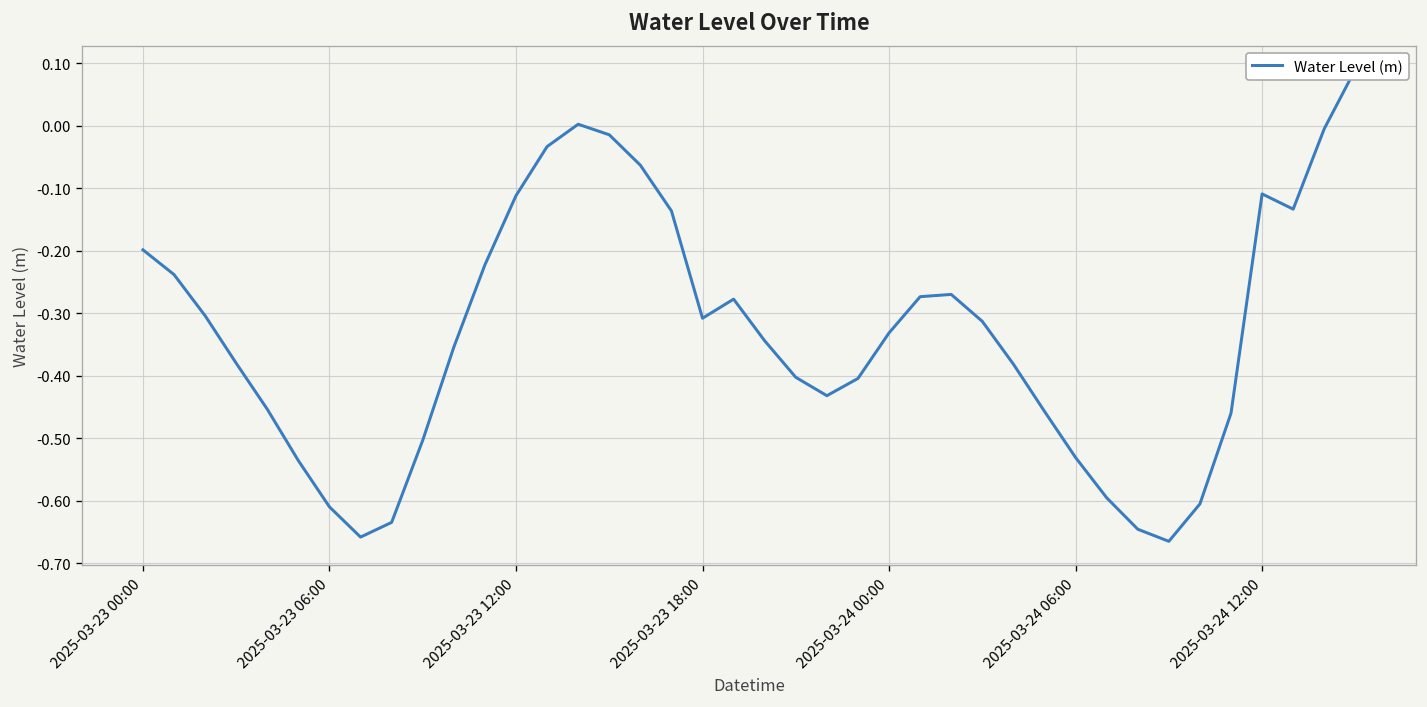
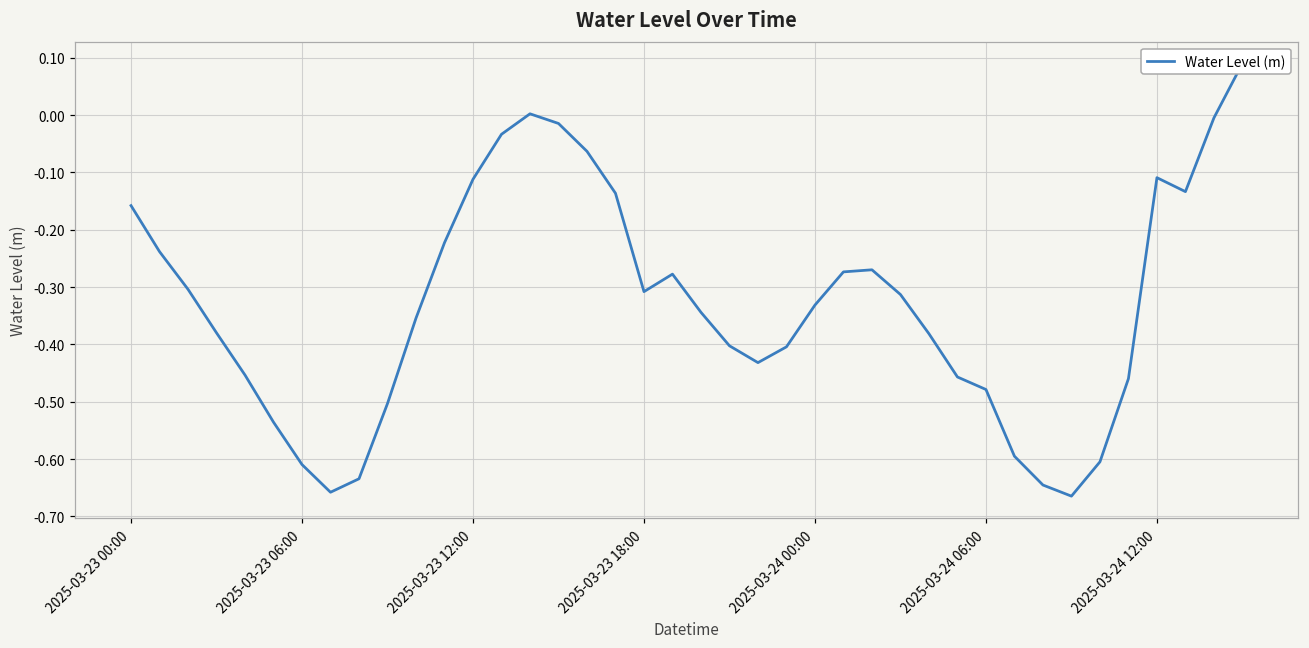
  {
-   "2025-03-23 00:00": -0.20,
+   "2025-03-23 00:00": -0.16,
    "2025-03-23 06:00": -0.61,
    "2025-03-23 12:00": -0.11,
    "2025-03-23 18:00": -0.31,
    "2025-03-24 00:00": -0.33,
-   "2025-03-24 06:00": -0.53,
+   "2025-03-24 06:00": -0.48,
    "2025-03-24 12:00": -0.11
  }
